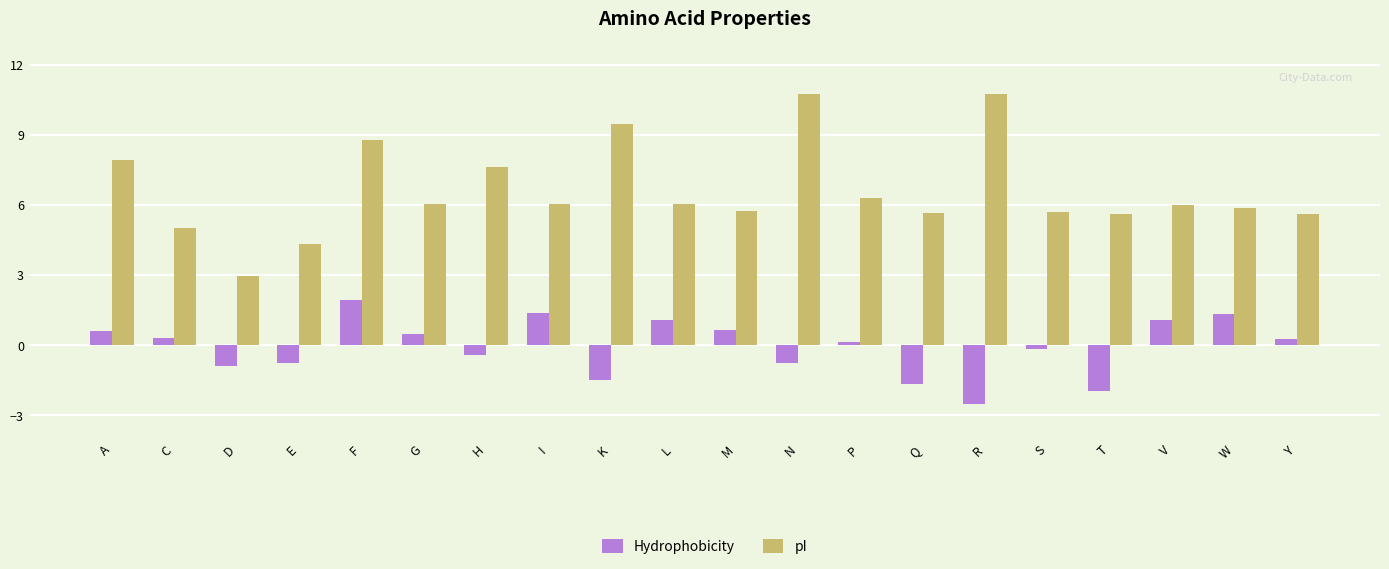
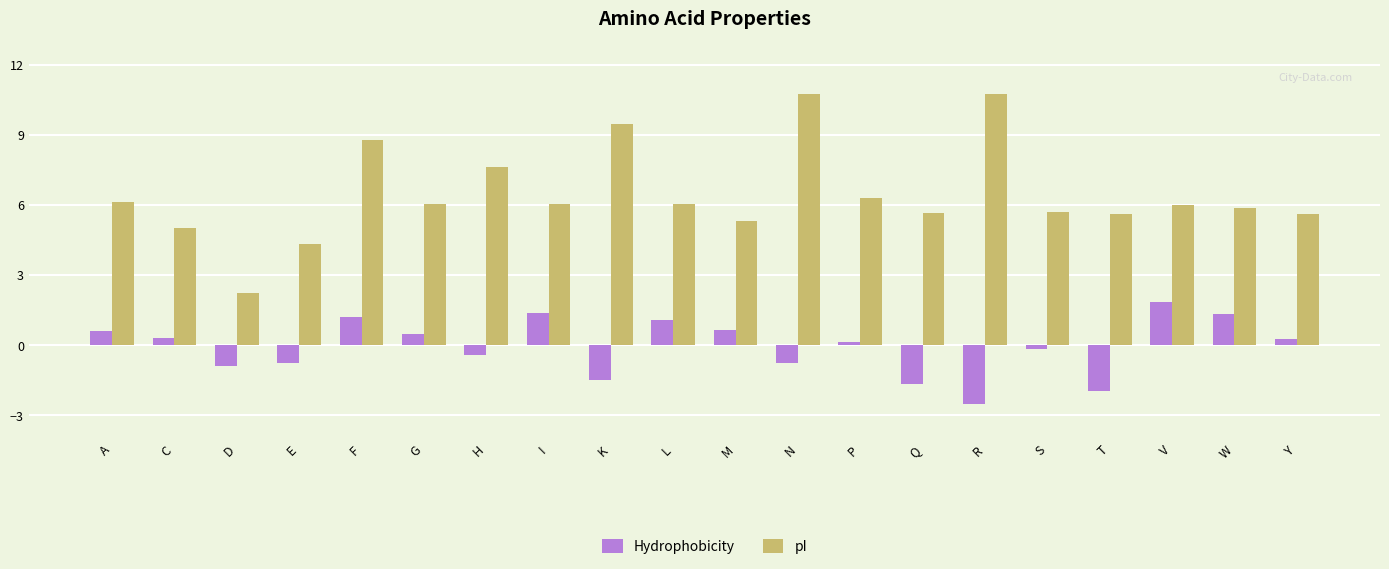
  {
    "Hydrophobicity": {
      "A": 0.6,
      "C": 0.3,
      "D": -0.9,
      "E": -0.7,
-     "F": 1.9,
+     "F": 1.2,
      "G": 0.5,
      "H": -0.4,
      "I": 1.4,
      "K": -1.5,
      "L": 1.1,
      "M": 0.6,
      "N": -0.8,
      "P": 0.1,
      "Q": -1.7,
      "R": -2.5,
      "S": -0.2,
      "T": -2.0,
-     "V": 1.1,
+     "V": 1.8,
      "W": 1.3,
      "Y": 0.3
    },
    "pI": {
-     "A": 7.9,
+     "A": 6.1,
      "C": 5.0,
-     "D": 3.0,
+     "D": 2.3,
      "E": 4.3,
      "F": 8.8,
      "G": 6.1,
      "H": 7.6,
      "I": 6.0,
      "K": 9.5,
      "L": 6.0,
-     "M": 5.7,
+     "M": 5.3,
      "N": 10.8,
      "P": 6.3,
      "Q": 5.7,
      "R": 10.8,
      "S": 5.7,
      "T": 5.6,
      "V": 6.0,
      "W": 5.9,
      "Y": 5.6
    }
  }
